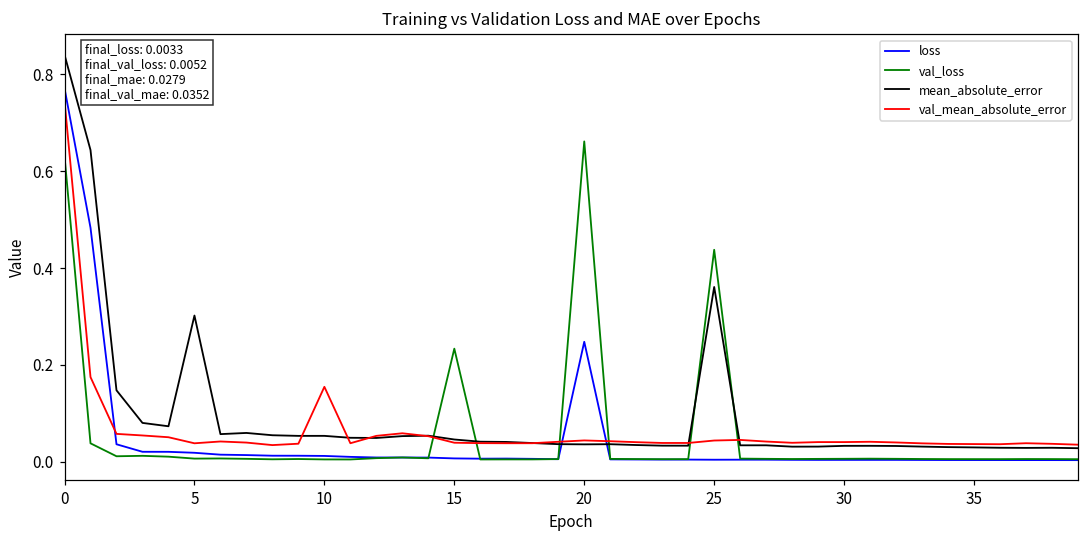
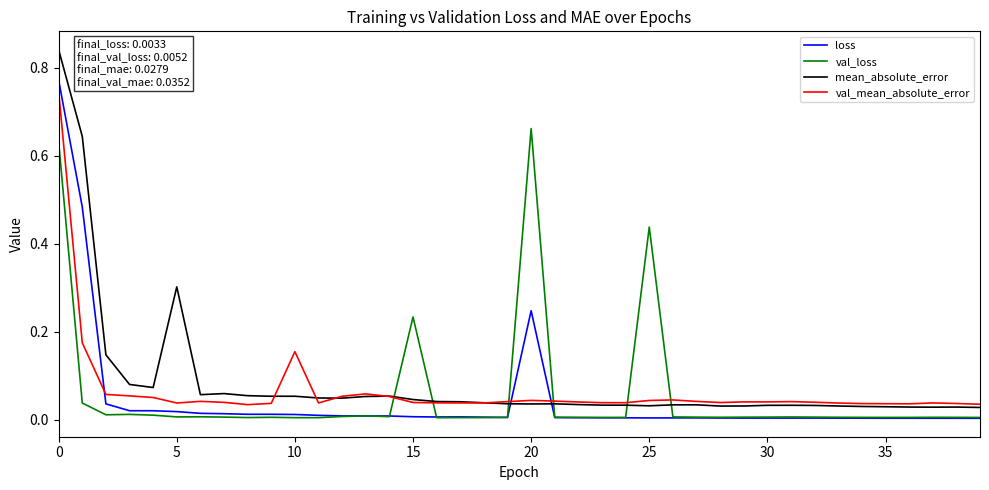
  {
    "loss": {
      "5": 0.02,
      "10": 0.01,
      "15": 0.01,
      "20": 0.25,
      "25": 0.00
    },
    "val_loss": {
      "0": 0.63,
      "5": 0.01,
      "10": 0.00,
      "15": 0.23,
      "20": 0.66,
      "25": 0.44
    },
    "mean_absolute_error": {
      "5": 0.30,
      "10": 0.05,
      "15": 0.05,
      "20": 0.04,
-     "25": 0.36,
+     "25": 0.03,
      "30": 0.03,
      "35": 0.03
    },
    "val_mean_absolute_error": {
      "5": 0.04,
      "10": 0.15,
      "15": 0.04,
      "20": 0.04,
      "25": 0.04,
      "30": 0.04,
      "35": 0.04
    }
  }
